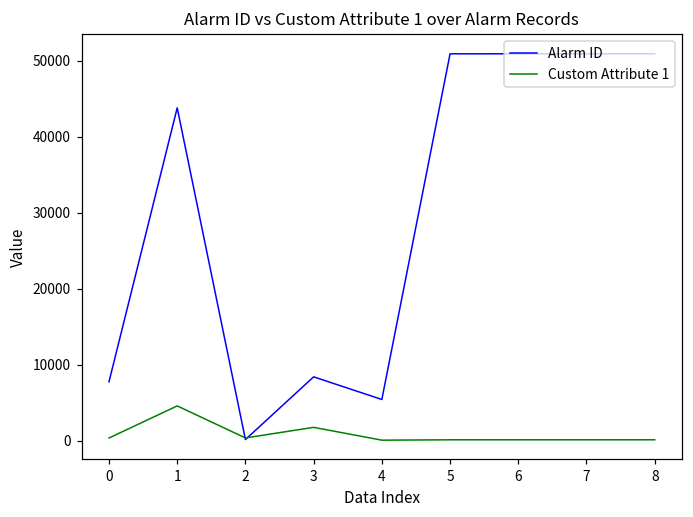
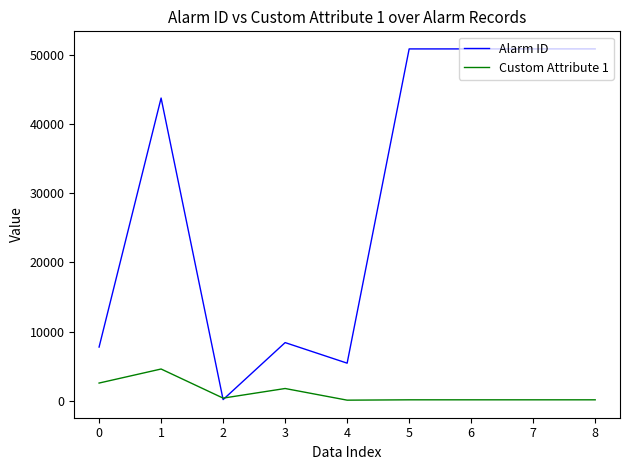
  {
    "Alarm ID": {
      "0": 8000,
      "1": 44000,
      "3": 8000,
      "4": 5000,
      "5": 51000
    },
    "Custom Attribute 1": {
-     "0": 0,
+     "0": 3000,
      "1": 5000,
      "3": 2000,
      "4": 0,
      "5": 0,
      "6": 0,
      "7": 0,
      "8": 0
    }
  }
